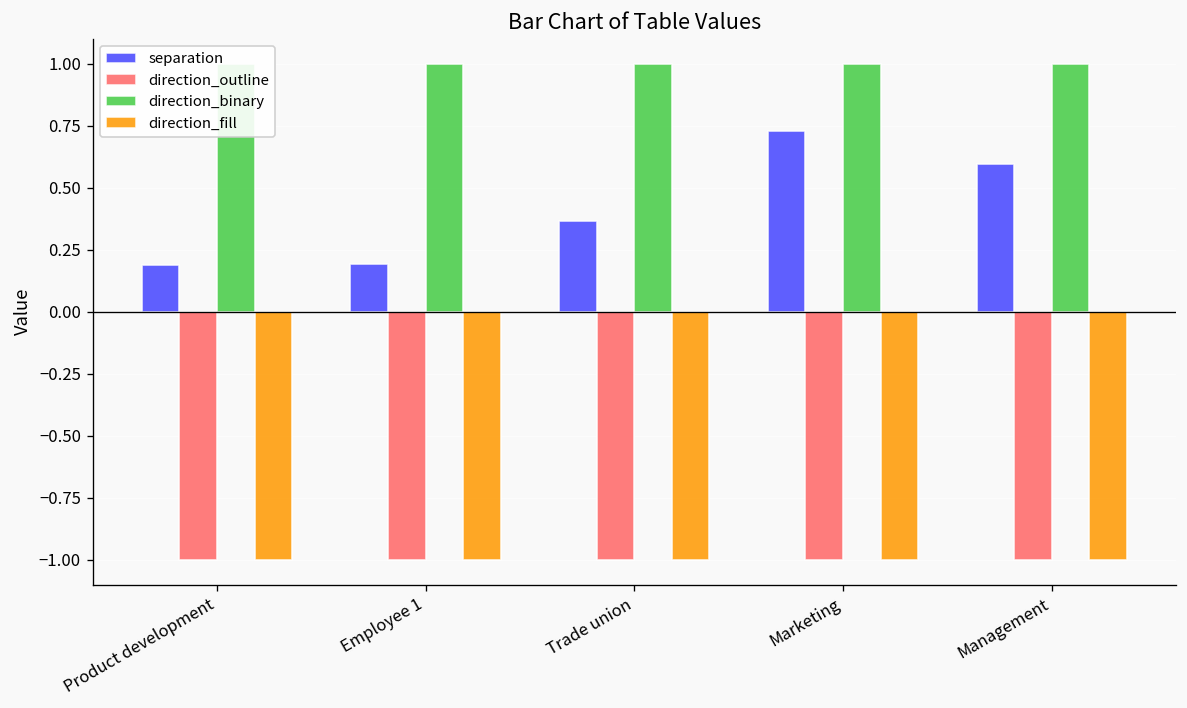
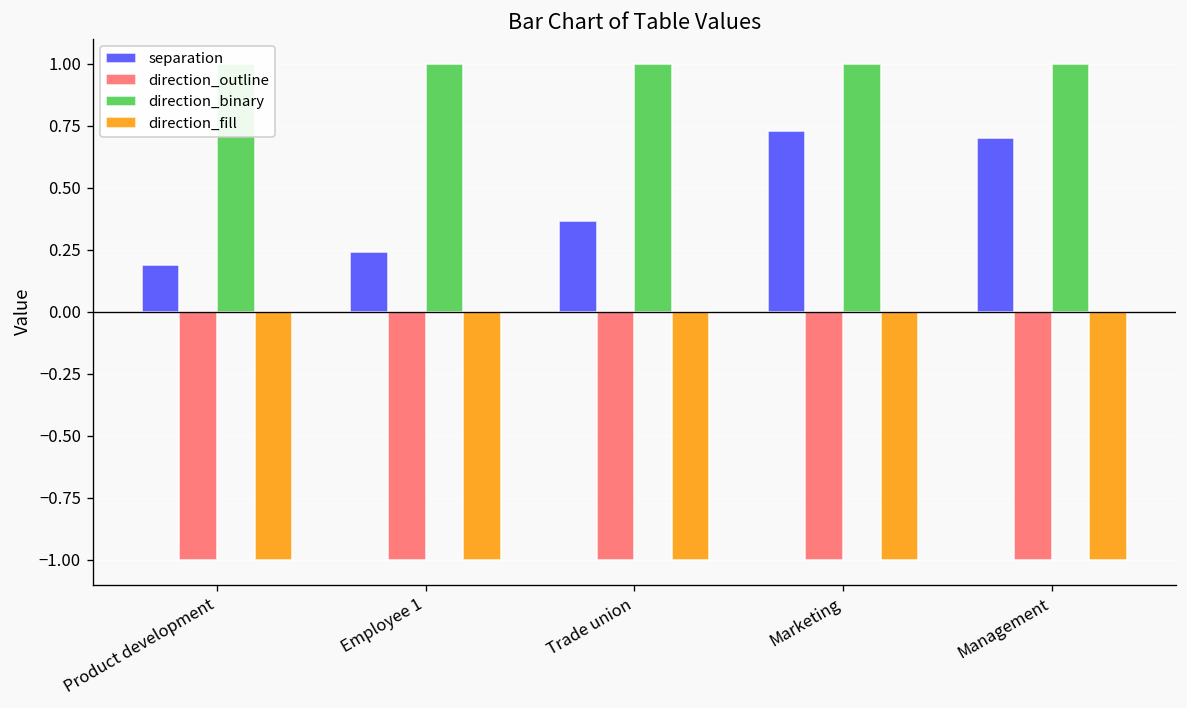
  {
    "separation": {
      "Product development": 0.19,
-     "Employee 1": 0.19,
+     "Employee 1": 0.24,
      "Trade union": 0.37,
      "Marketing": 0.73,
-     "Management": 0.60
+     "Management": 0.70
    },
    "direction_outline": {
      "Product development": -1.00,
      "Employee 1": -1.00,
      "Trade union": -1.00,
      "Marketing": -1.00,
      "Management": -1.00
    },
    "direction_binary": {
      "Employee 1": 1.00,
      "Trade union": 1.00,
      "Marketing": 1.00,
      "Management": 1.00
    },
    "direction_fill": {
      "Product development": -1.00,
      "Employee 1": -1.00,
      "Trade union": -1.00,
      "Marketing": -1.00,
      "Management": -1.00
    }
  }
